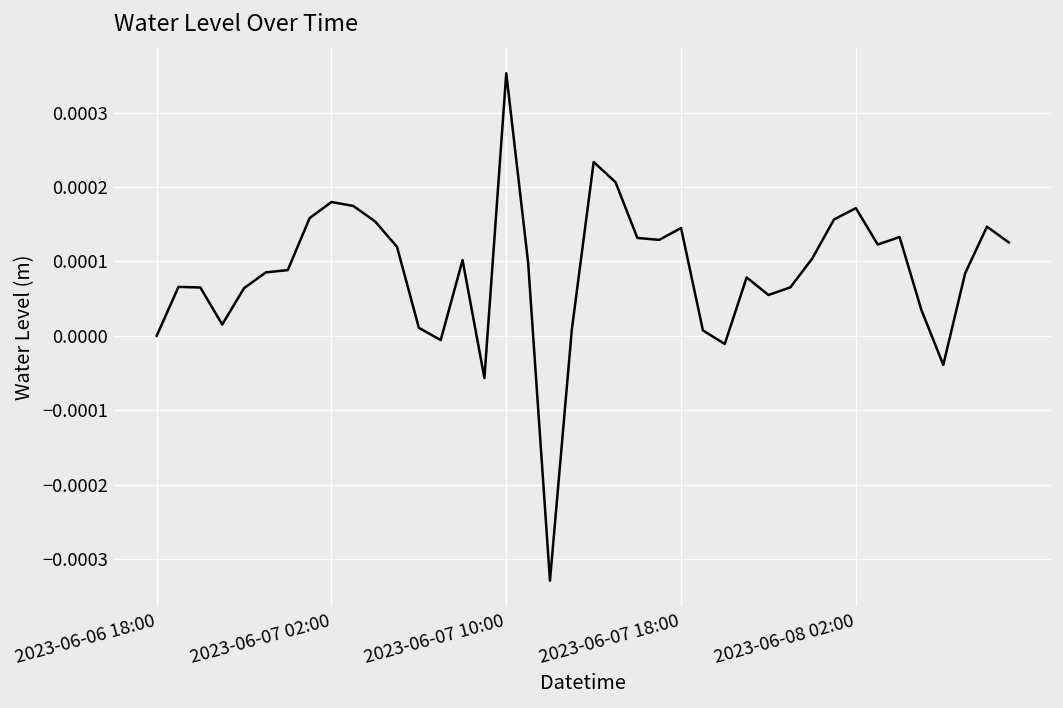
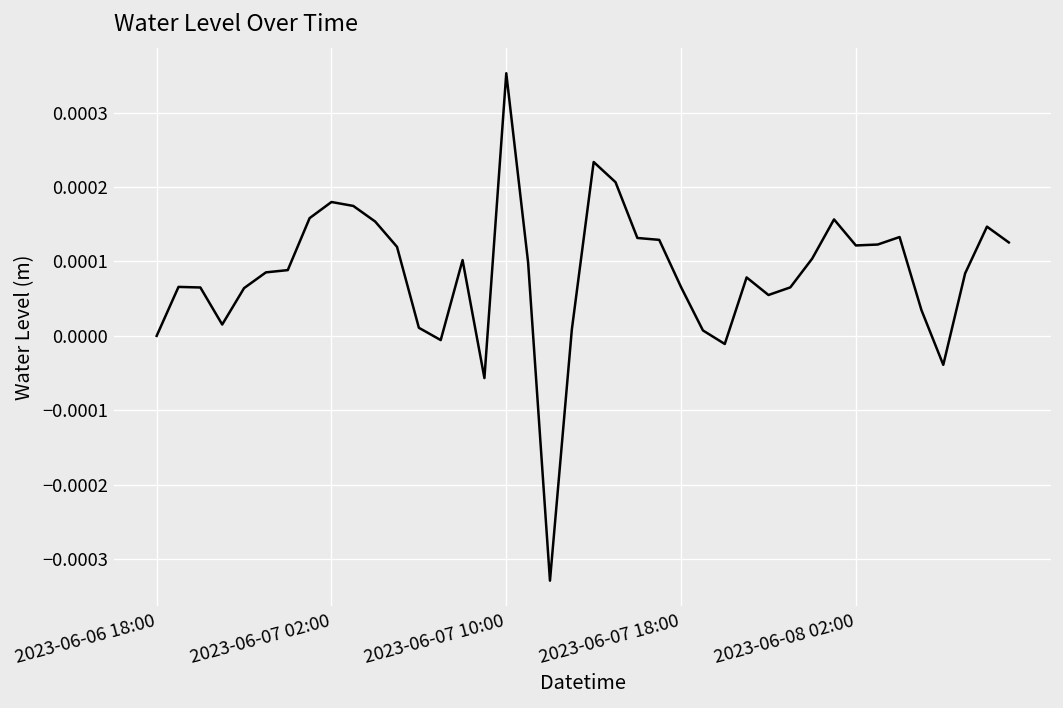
  {
    "2023-06-06 18:00": 0.00000,
    "2023-06-07 02:00": 0.00018,
    "2023-06-07 10:00": 0.00035,
-   "2023-06-07 18:00": 0.00014,
-   "2023-06-08 02:00": 0.00017
+   "2023-06-07 18:00": 0.00007,
+   "2023-06-08 02:00": 0.00012
  }
